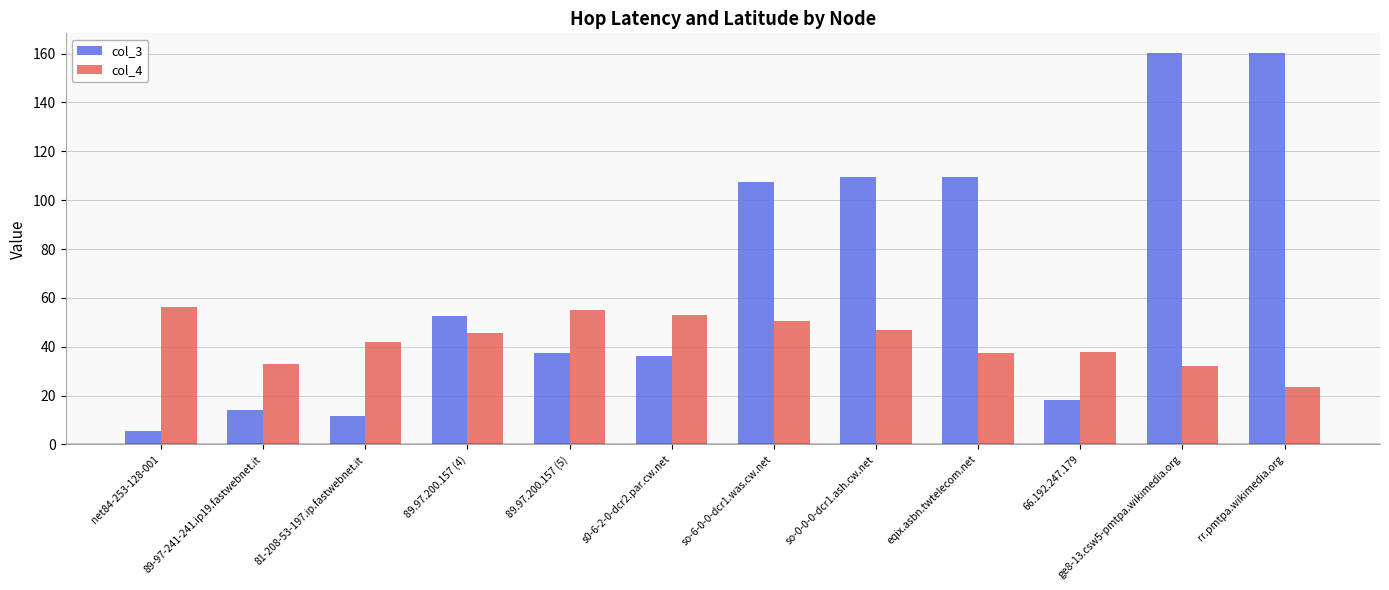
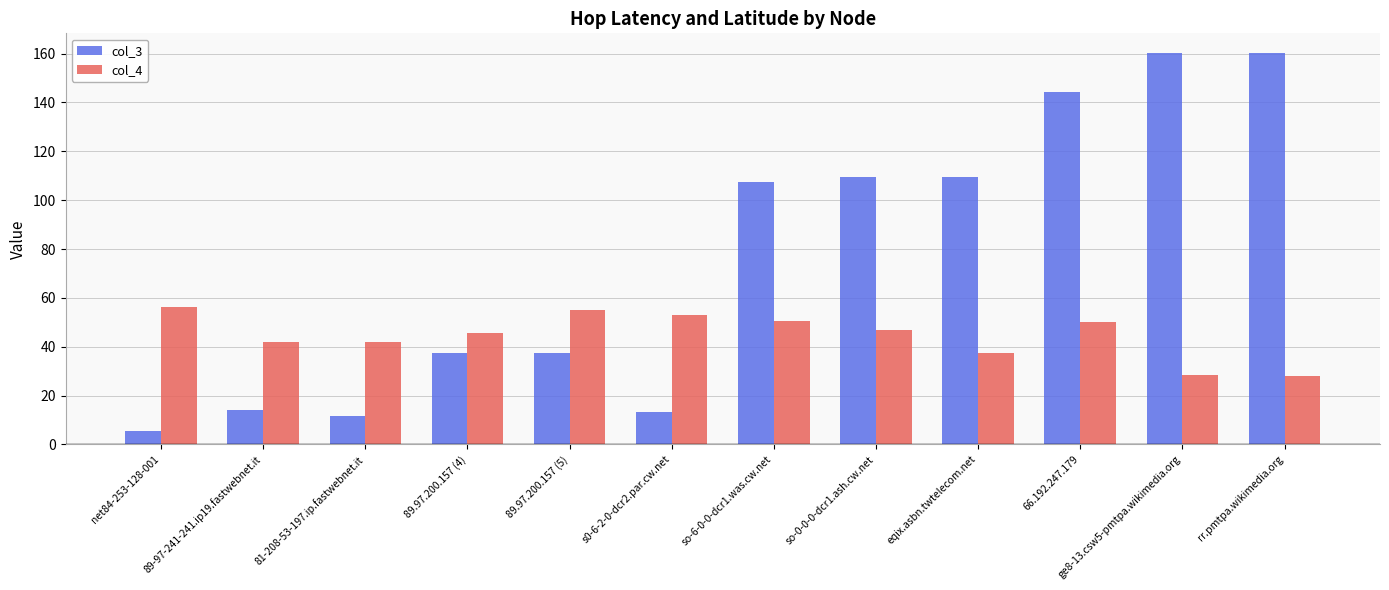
  {
    "col_3": {
      "net84-253-128-001": 5,
      "89-97-241-241.ip19.fastwebnet.it": 14,
      "81-208-53-197.ip.fastwebnet.it": 12,
-     "89.97.200.157 (4)": 53,
+     "89.97.200.157 (4)": 37,
      "89.97.200.157 (5)": 37,
-     "s0-6-2-0-dcr2.par.cw.net": 36,
+     "s0-6-2-0-dcr2.par.cw.net": 13,
      "so-6-0-0-dcr1.was.cw.net": 107,
      "so-0-0-0-dcr1.ash.cw.net": 109,
      "eqix.asbn.twtelecom.net": 110,
-     "66.192.247.179": 18,
+     "66.192.247.179": 144,
      "ge8-13.csw5-pmtpa.wikimedia.org": 160,
      "rr.pmtpa.wikimedia.org": 160
    },
    "col_4": {
      "net84-253-128-001": 56,
-     "89-97-241-241.ip19.fastwebnet.it": 33,
+     "89-97-241-241.ip19.fastwebnet.it": 42,
      "81-208-53-197.ip.fastwebnet.it": 42,
      "89.97.200.157 (4)": 46,
      "89.97.200.157 (5)": 55,
      "s0-6-2-0-dcr2.par.cw.net": 53,
      "so-6-0-0-dcr1.was.cw.net": 51,
      "so-0-0-0-dcr1.ash.cw.net": 47,
      "eqix.asbn.twtelecom.net": 38,
-     "66.192.247.179": 38,
-     "ge8-13.csw5-pmtpa.wikimedia.org": 32,
-     "rr.pmtpa.wikimedia.org": 23
+     "66.192.247.179": 50,
+     "ge8-13.csw5-pmtpa.wikimedia.org": 29,
+     "rr.pmtpa.wikimedia.org": 28
    }
  }
